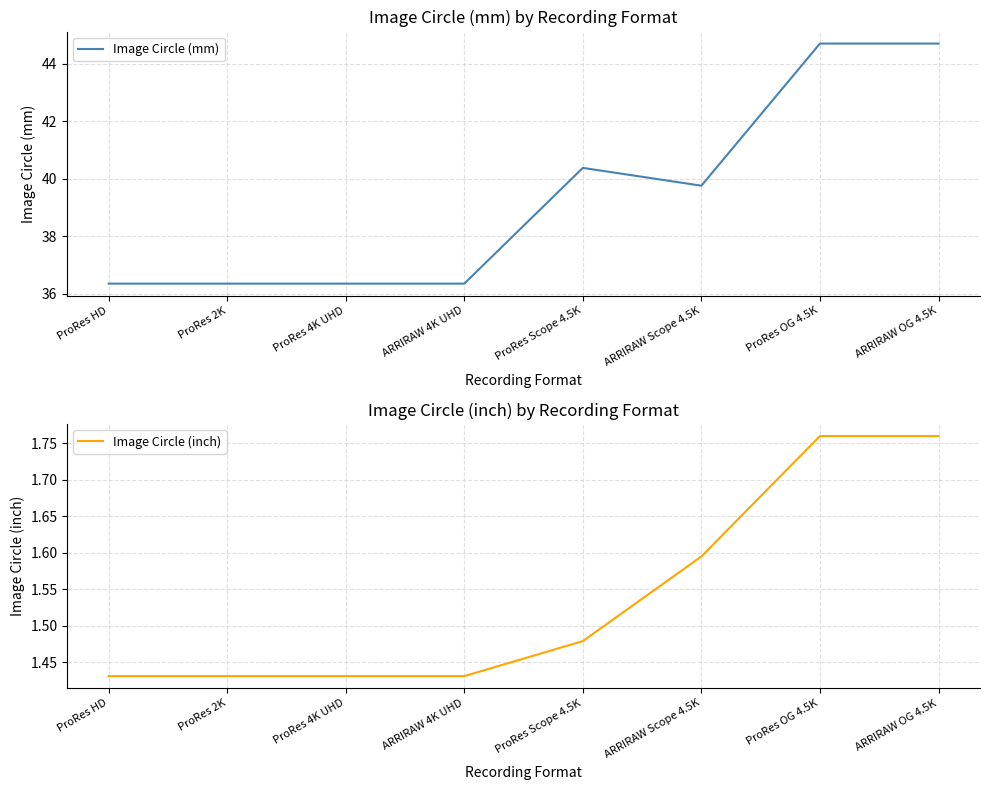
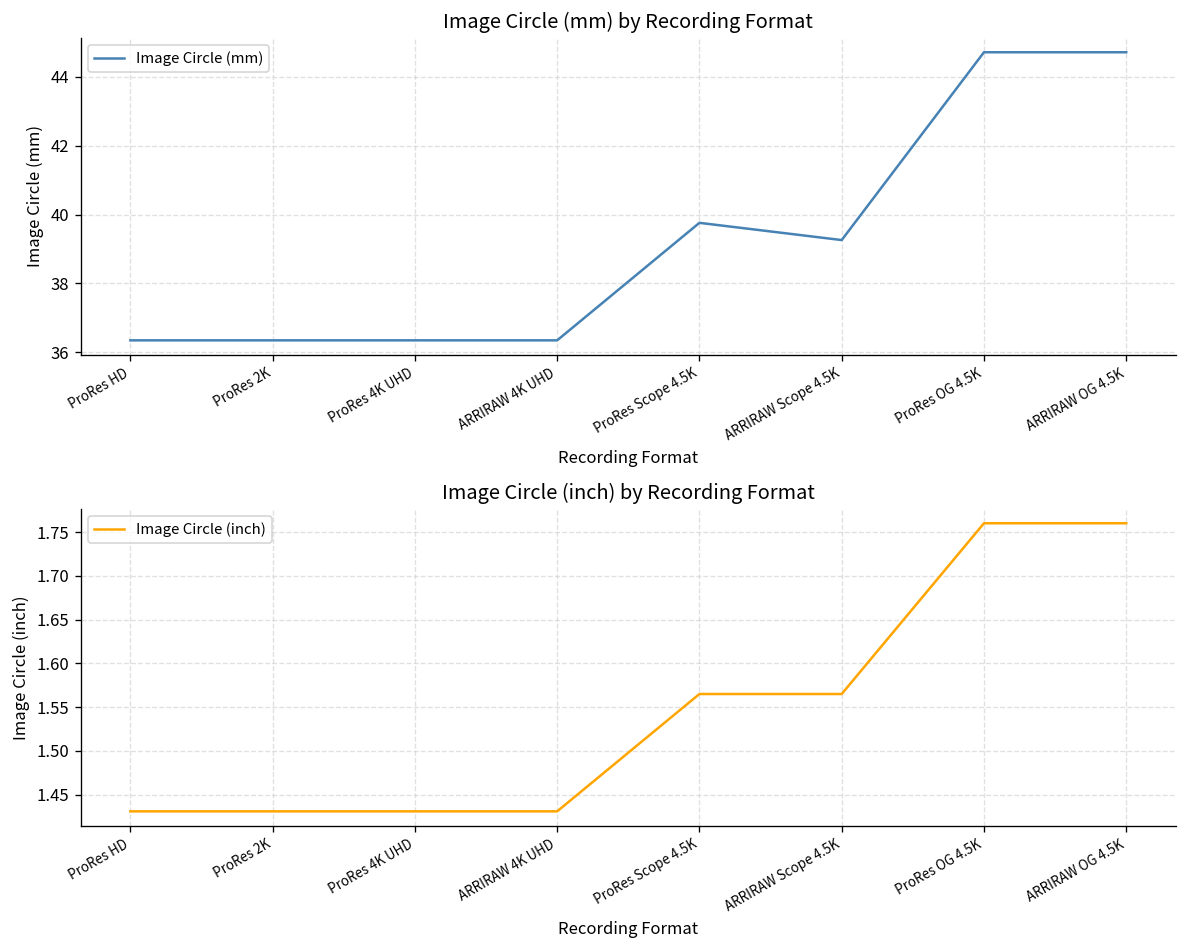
  {
    "Image Circle (mm) by Recording Format": {
      "ProRes HD": 36.4,
      "ProRes 2K": 36.4,
      "ProRes 4K UHD": 36.4,
      "ARRIRAW 4K UHD": 36.4,
-     "ProRes Scope 4.5K": 40.4,
-     "ARRIRAW Scope 4.5K": 39.8,
+     "ProRes Scope 4.5K": 39.8,
+     "ARRIRAW Scope 4.5K": 39.3,
      "ProRes OG 4.5K": 44.7,
      "ARRIRAW OG 4.5K": 44.7
    },
    "Image Circle (inch) by Recording Format": {
      "ProRes HD": 1.43,
      "ProRes 2K": 1.43,
      "ProRes 4K UHD": 1.43,
      "ARRIRAW 4K UHD": 1.43,
-     "ProRes Scope 4.5K": 1.48,
-     "ARRIRAW Scope 4.5K": 1.60,
+     "ProRes Scope 4.5K": 1.57,
+     "ARRIRAW Scope 4.5K": 1.57,
      "ProRes OG 4.5K": 1.76,
      "ARRIRAW OG 4.5K": 1.76
    }
  }
